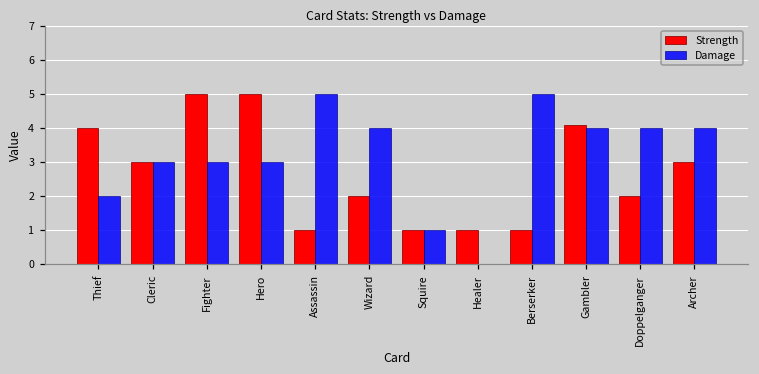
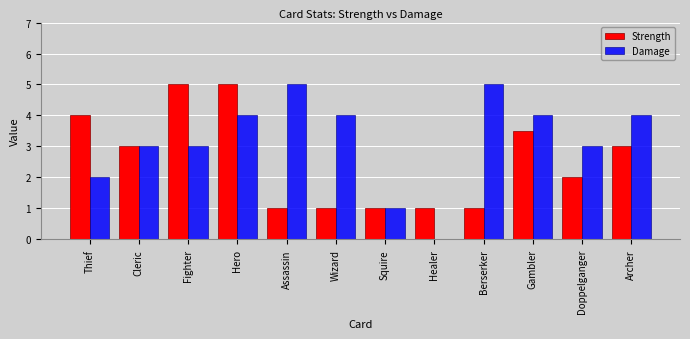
  {
    "Strength": {
      "Thief": 4.0,
      "Cleric": 3.0,
      "Fighter": 5.0,
      "Hero": 5.0,
      "Assassin": 1.0,
-     "Wizard": 2,
+     "Wizard": 1,
      "Squire": 1.0,
      "Healer": 1.0,
      "Berserker": 1.0,
-     "Gambler": 4.1,
+     "Gambler": 3.5,
      "Doppelganger": 2.0,
      "Archer": 3.0
    },
    "Damage": {
      "Thief": 2,
      "Cleric": 3,
      "Fighter": 3,
-     "Hero": 3,
+     "Hero": 4,
      "Assassin": 5,
      "Wizard": 4,
      "Squire": 1,
      "Healer": 0,
      "Berserker": 5,
      "Gambler": 4,
-     "Doppelganger": 4,
+     "Doppelganger": 3,
      "Archer": 4
    }
  }
